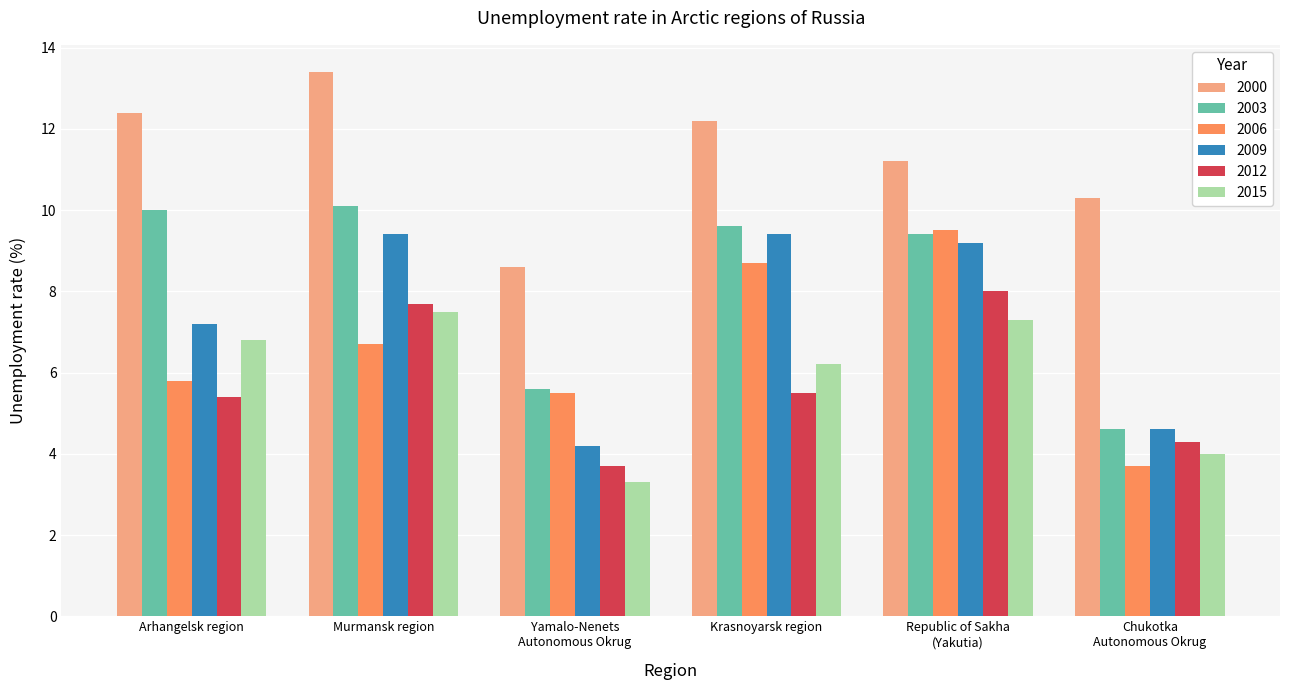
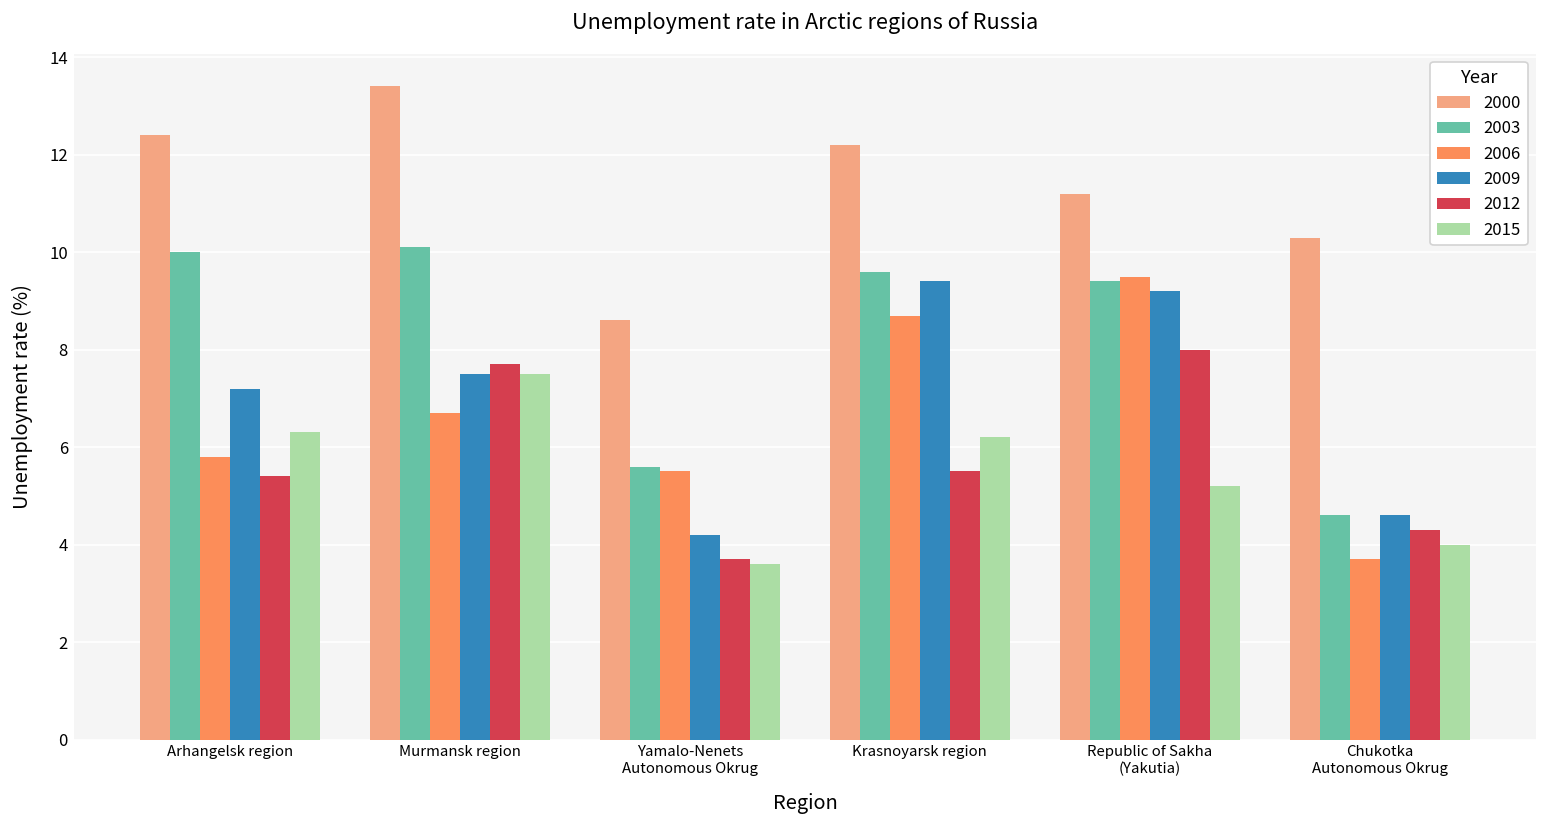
  {
    "2003": {
      "Arhangelsk region": 10.0,
      "Murmansk region": 10.1,
      "Yamalo-Nenets Autonomous Okrug": 5.6,
      "Krasnoyarsk region": 9.6,
      "Republic of Sakha (Yakutia)": 9.4,
      "Chukotka Autonomous Okrug": 4.6
    },
    "2009": {
      "Arhangelsk region": 7.2,
-     "Murmansk region": 9.4,
+     "Murmansk region": 7.5,
      "Yamalo-Nenets Autonomous Okrug": 4.2,
      "Krasnoyarsk region": 9.4,
      "Republic of Sakha (Yakutia)": 9.2,
      "Chukotka Autonomous Okrug": 4.6
    },
    "2012": {
      "Arhangelsk region": 5.4,
      "Murmansk region": 7.7,
      "Yamalo-Nenets Autonomous Okrug": 3.7,
      "Krasnoyarsk region": 5.5,
      "Republic of Sakha (Yakutia)": 8.0,
      "Chukotka Autonomous Okrug": 4.3
    },
    "2015": {
-     "Arhangelsk region": 6.8,
+     "Arhangelsk region": 6.3,
      "Murmansk region": 7.5,
-     "Yamalo-Nenets Autonomous Okrug": 3.3,
+     "Yamalo-Nenets Autonomous Okrug": 3.6,
      "Krasnoyarsk region": 6.2,
-     "Republic of Sakha (Yakutia)": 7.3,
+     "Republic of Sakha (Yakutia)": 5.2,
      "Chukotka Autonomous Okrug": 4.0
    }
  }
